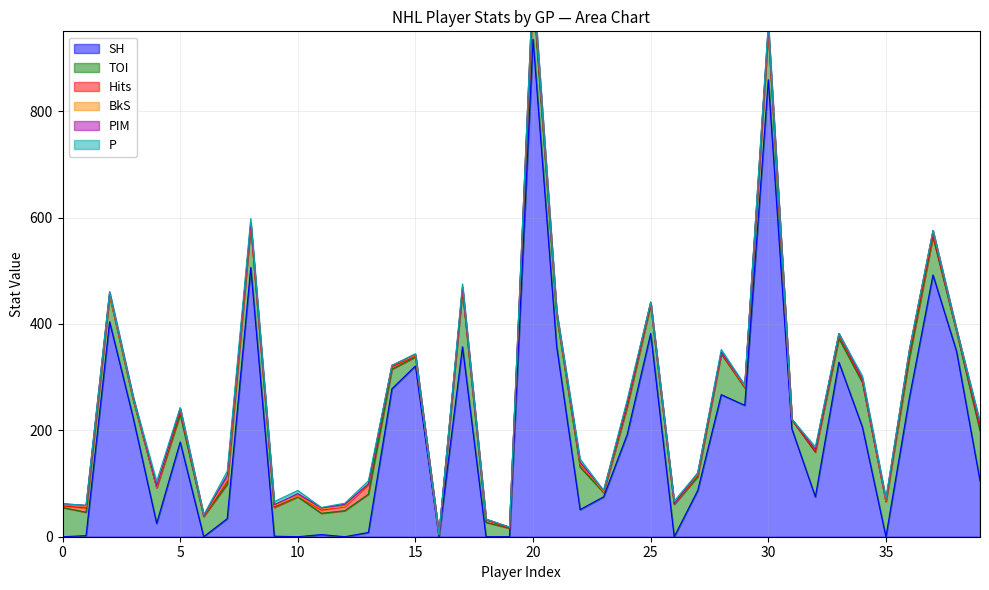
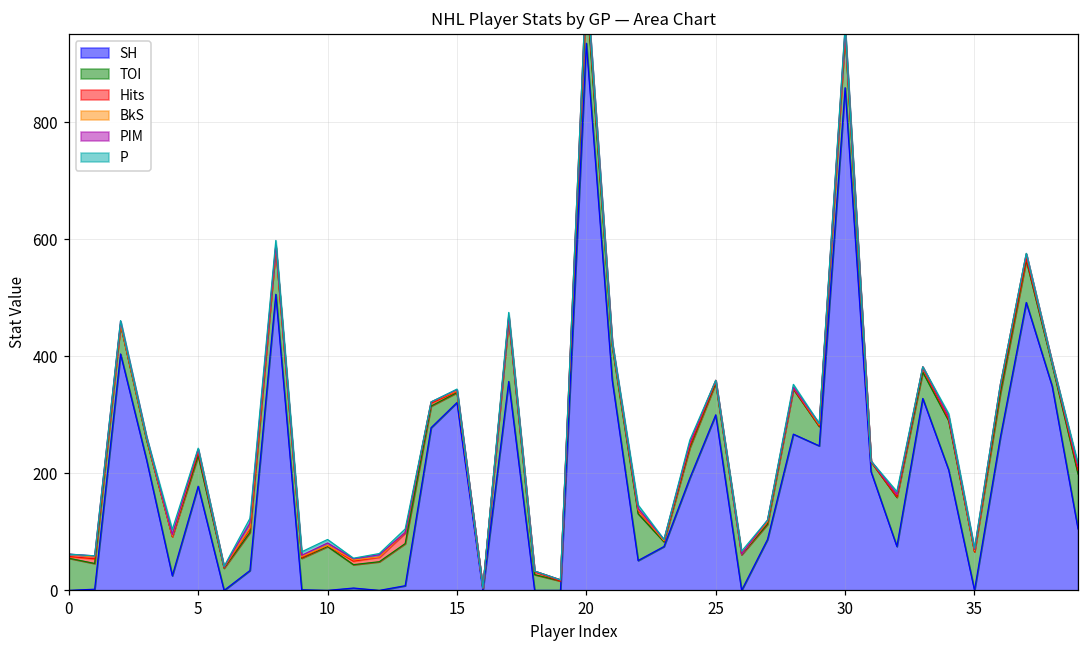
  {
    "SH": {
      "0": 0,
      "5": 180,
      "10": 0,
      "15": 320,
      "20": 940,
-     "25": 380,
+     "25": 300,
      "30": 860,
      "35": 0
    },
    "TOI": {
      "5": 50
    },
    "Hits": {
      "5": 10
    },
    "P": {
      "10": 10
    }
  }
